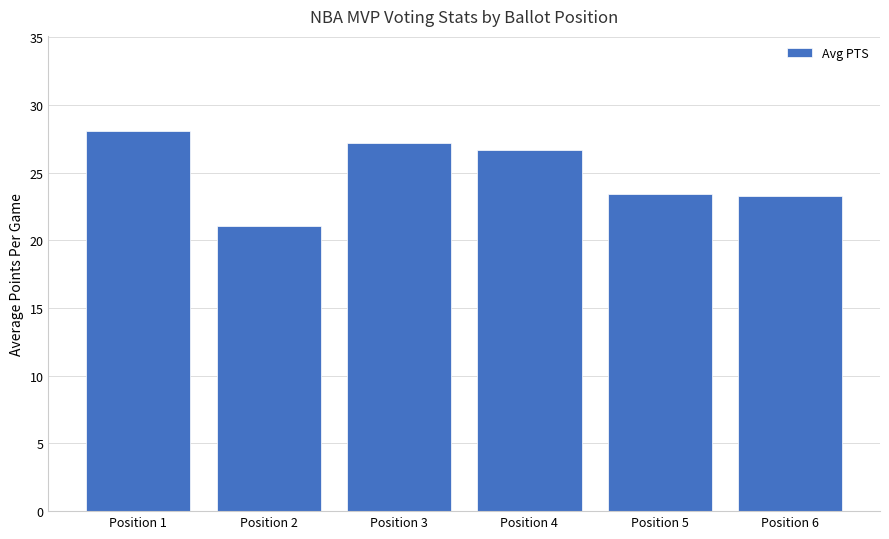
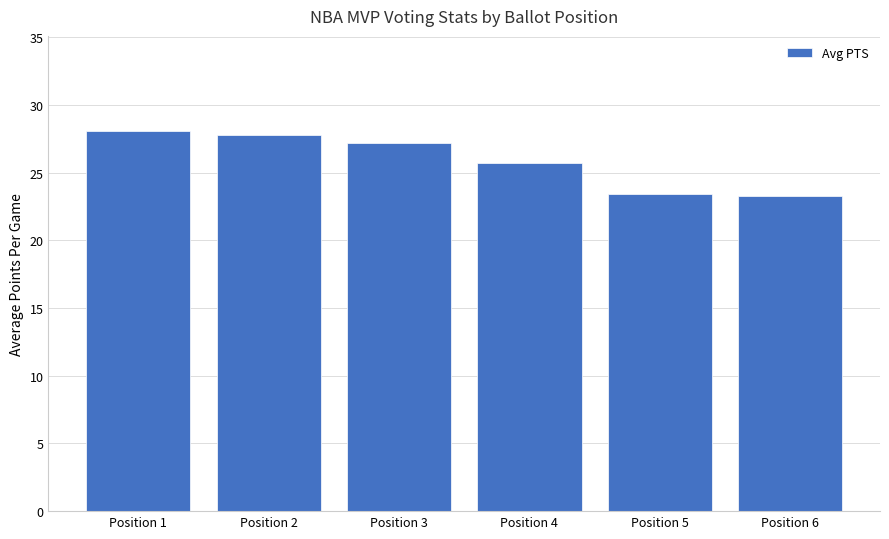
  {
    "Position 1": 28.1,
-   "Position 2": 21.1,
+   "Position 2": 27.8,
    "Position 3": 27.2,
-   "Position 4": 26.7,
+   "Position 4": 25.7,
    "Position 5": 23.4,
    "Position 6": 23.3
  }
